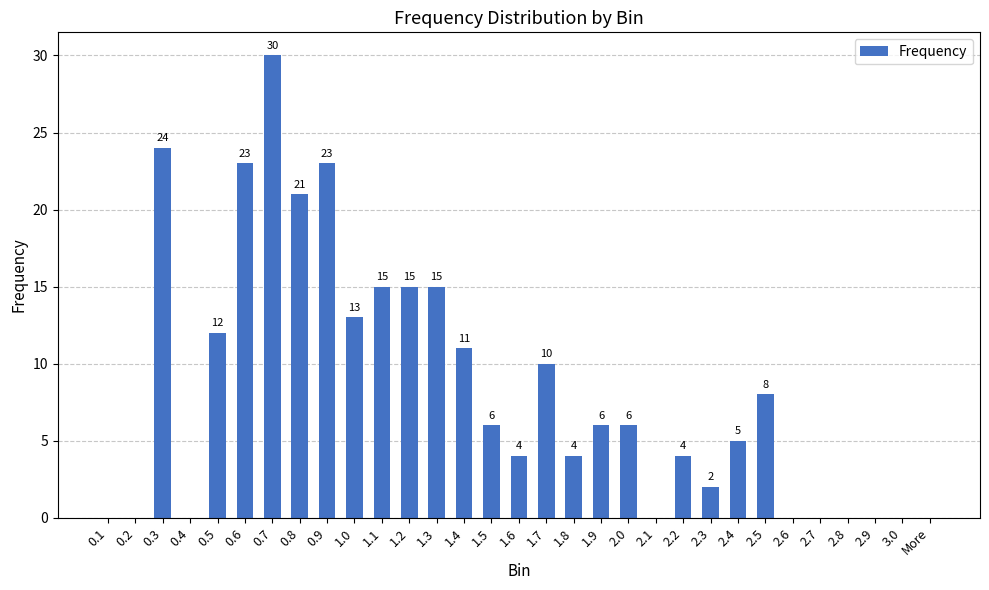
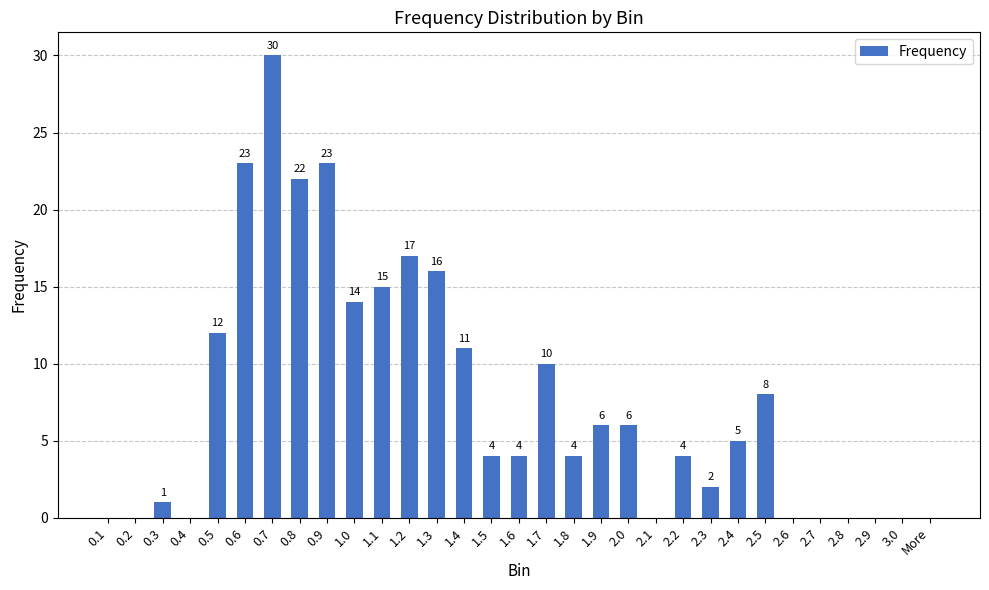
  {
-   "0.3": 24,
+   "0.3": 1,
    "0.5": 12,
    "0.6": 23,
    "0.7": 30,
-   "0.8": 21,
+   "0.8": 22,
    "0.9": 23,
-   "1.0": 13,
+   "1.0": 14,
    "1.1": 15,
-   "1.2": 15,
-   "1.3": 15,
+   "1.2": 17,
+   "1.3": 16,
    "1.4": 11,
-   "1.5": 6,
+   "1.5": 4,
    "1.6": 4,
    "1.7": 10,
    "1.8": 4,
    "1.9": 6,
    "2.0": 6,
    "2.2": 4,
    "2.3": 2,
    "2.4": 5,
    "2.5": 8
  }
